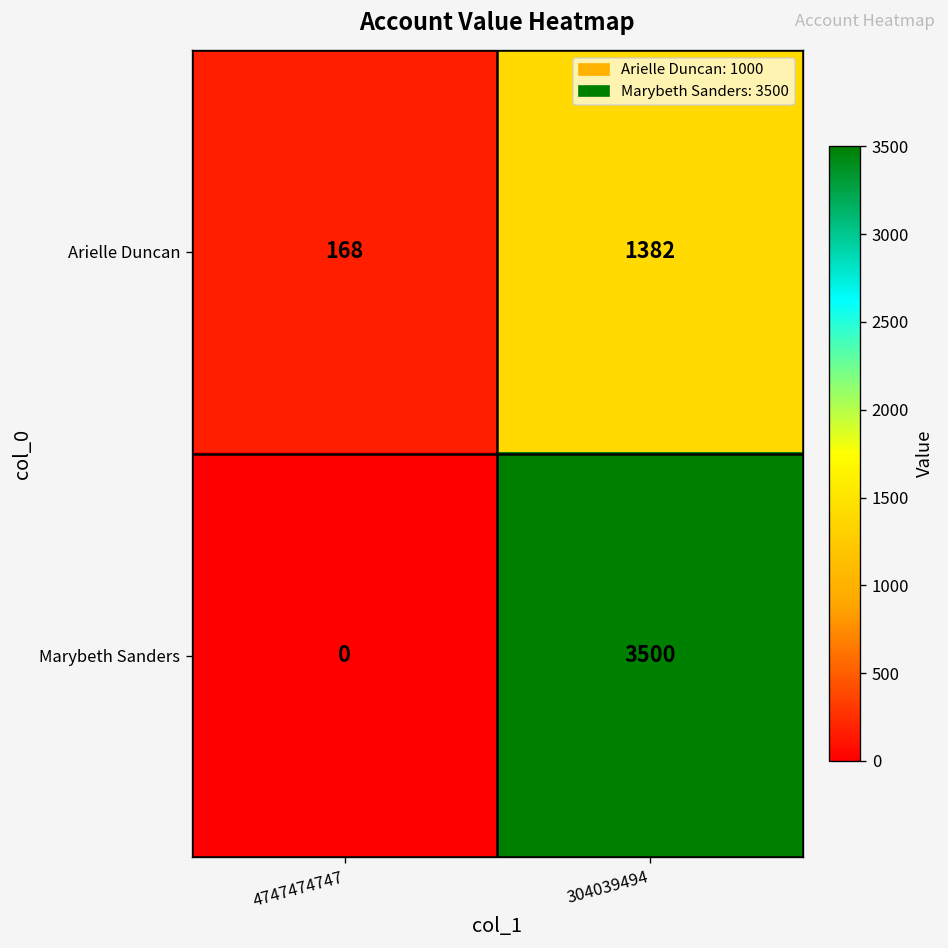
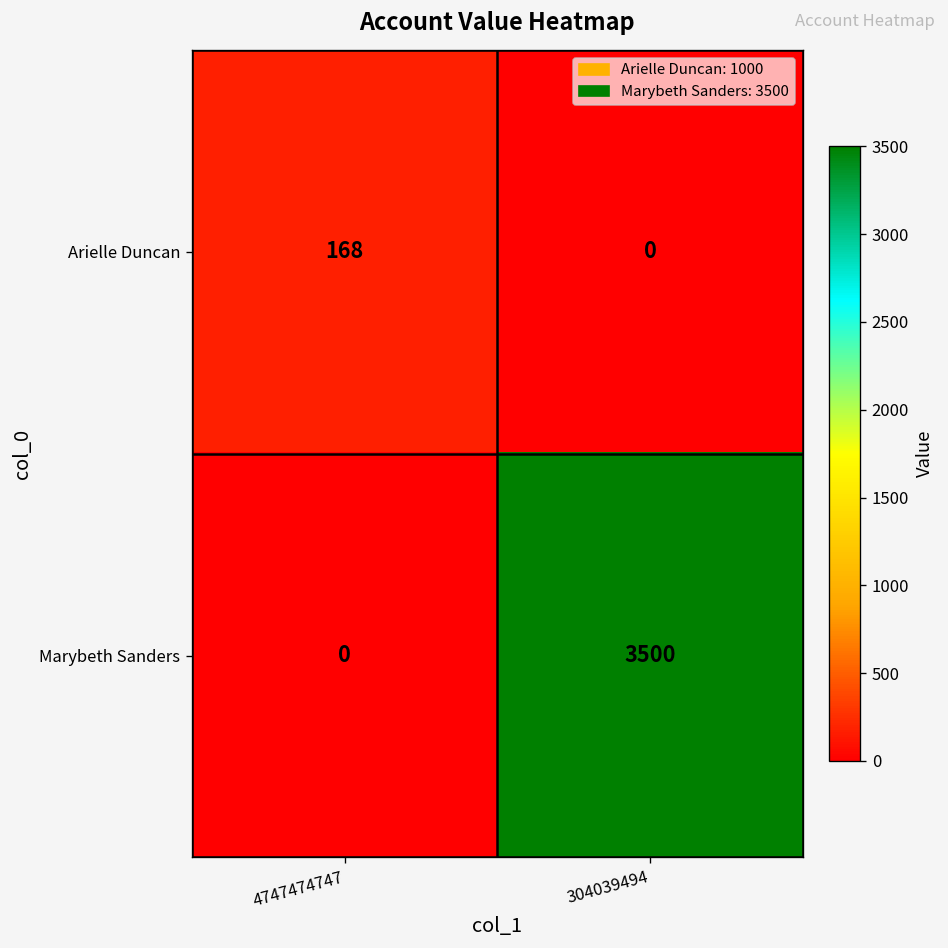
  {
    "Arielle Duncan": {
      "4747474747": 168,
-     "304039494": 1382
+     "304039494": 0
    },
    "Marybeth Sanders": {
      "4747474747": 0,
      "304039494": 3500
    }
  }
